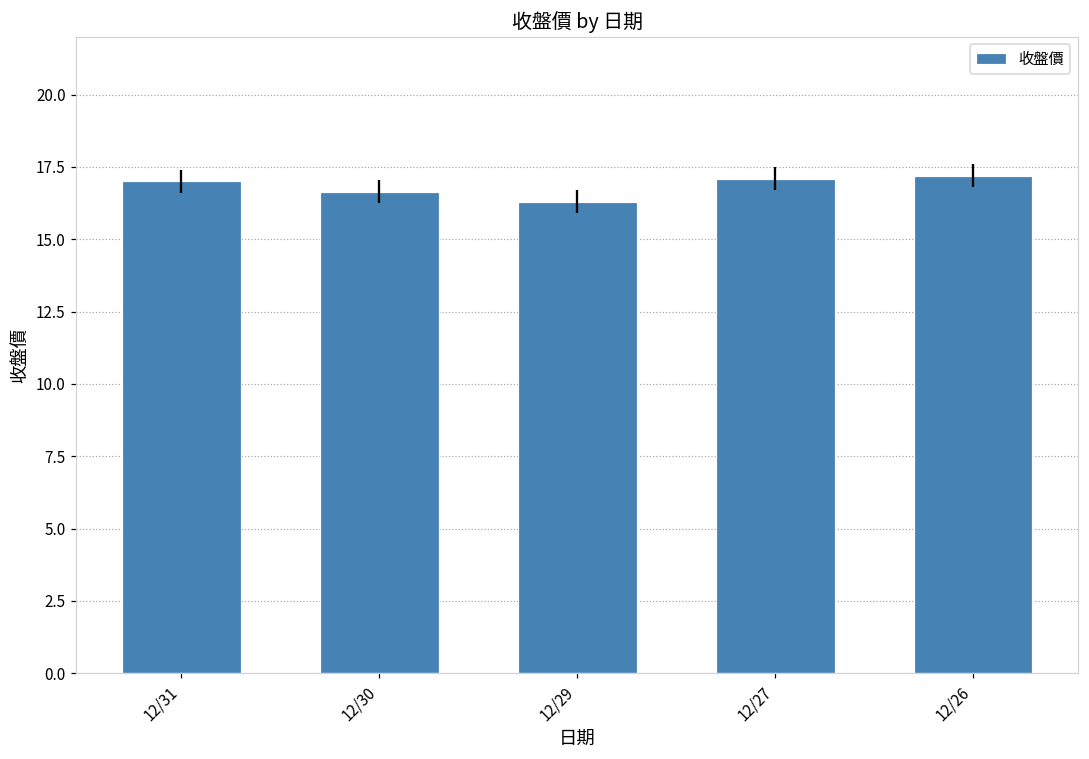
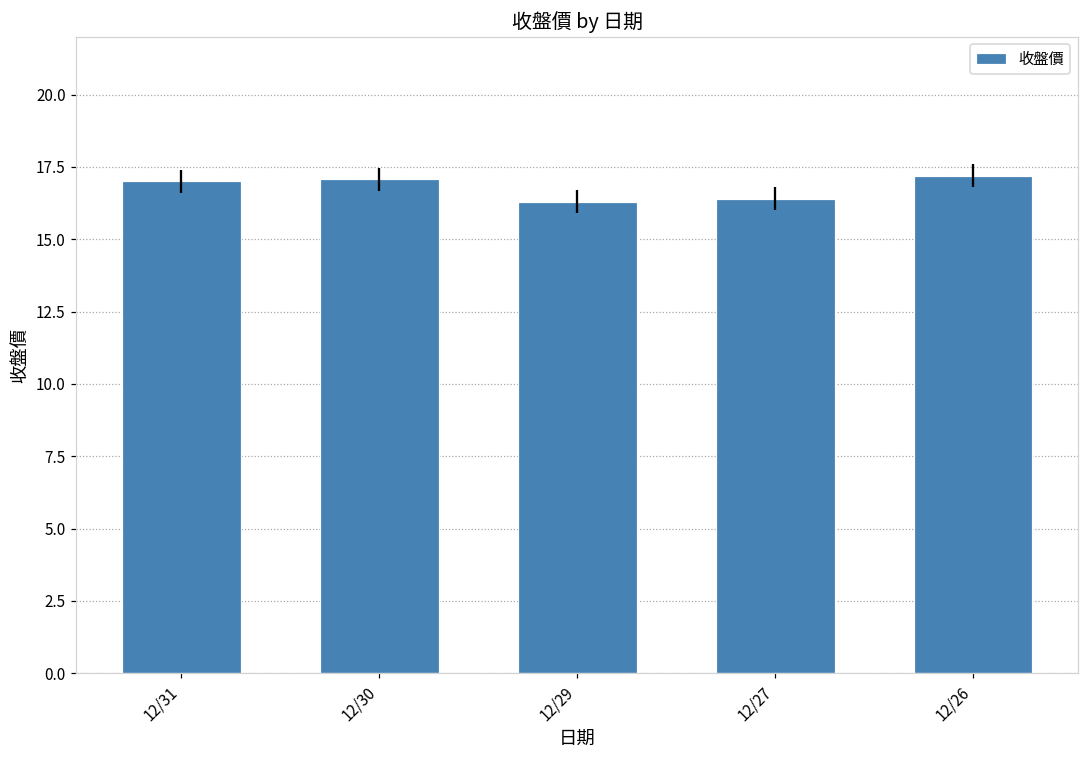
  {
    "12/31": 17.0,
-   "12/30": 16.7,
+   "12/30": 17.1,
    "12/29": 16.3,
-   "12/27": 17.1,
+   "12/27": 16.4,
    "12/26": 17.2
  }
